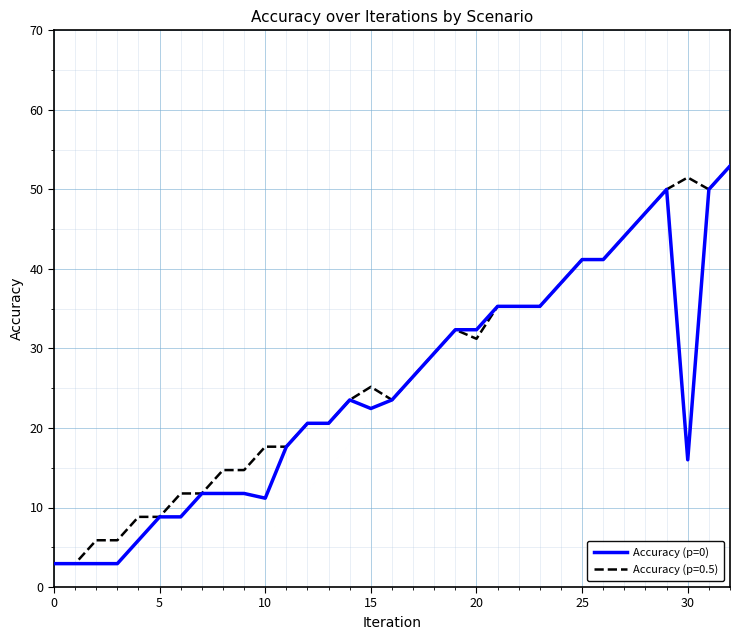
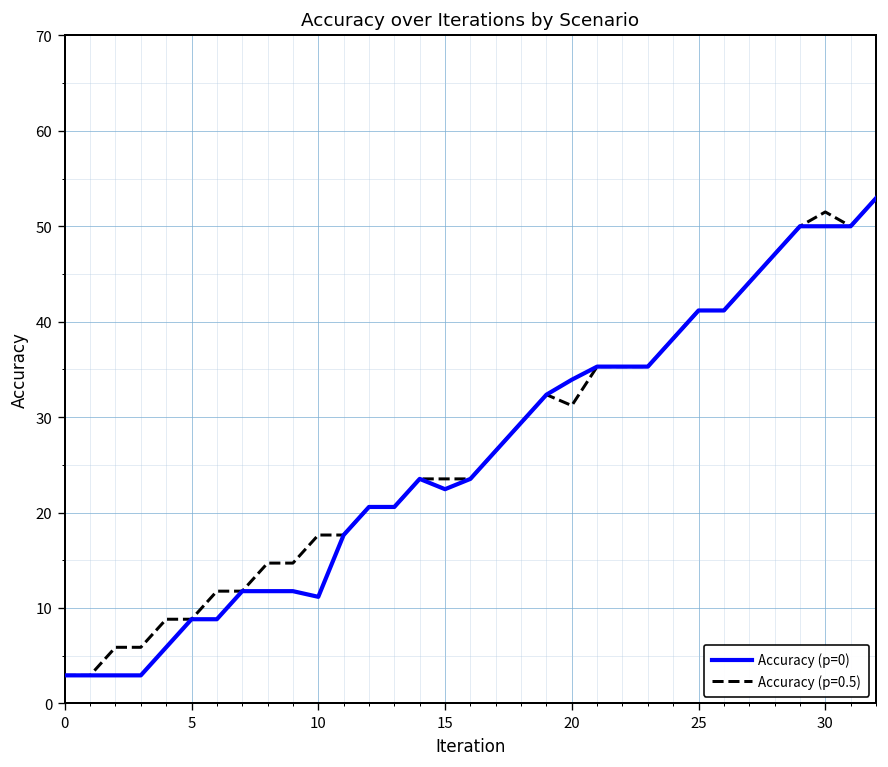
  {
    "Accuracy (p=0)": {
      "10": 11,
      "15": 22,
-     "20": 32,
-     "30": 16
+     "20": 34,
+     "30": 50
    },
    "Accuracy (p=0.5)": {
      "10": 18,
-     "15": 25,
+     "15": 24,
      "20": 31,
      "30": 52
    }
  }
